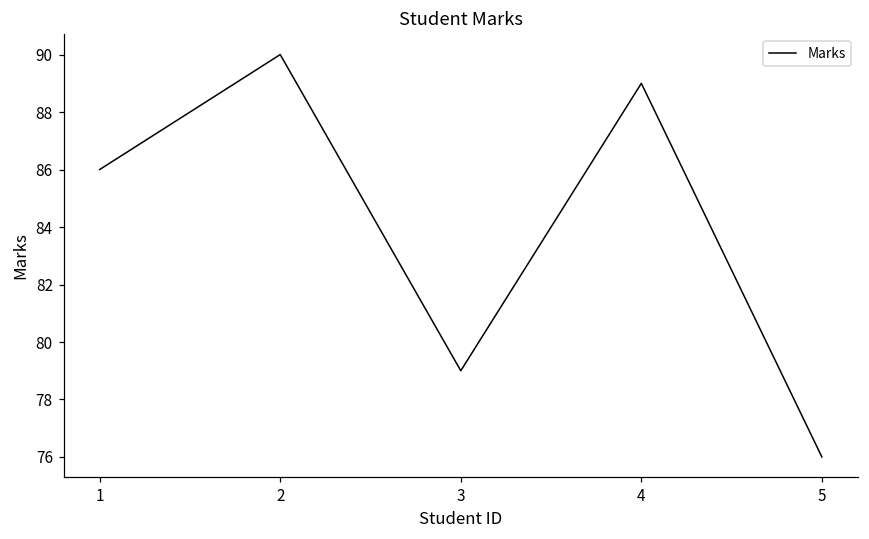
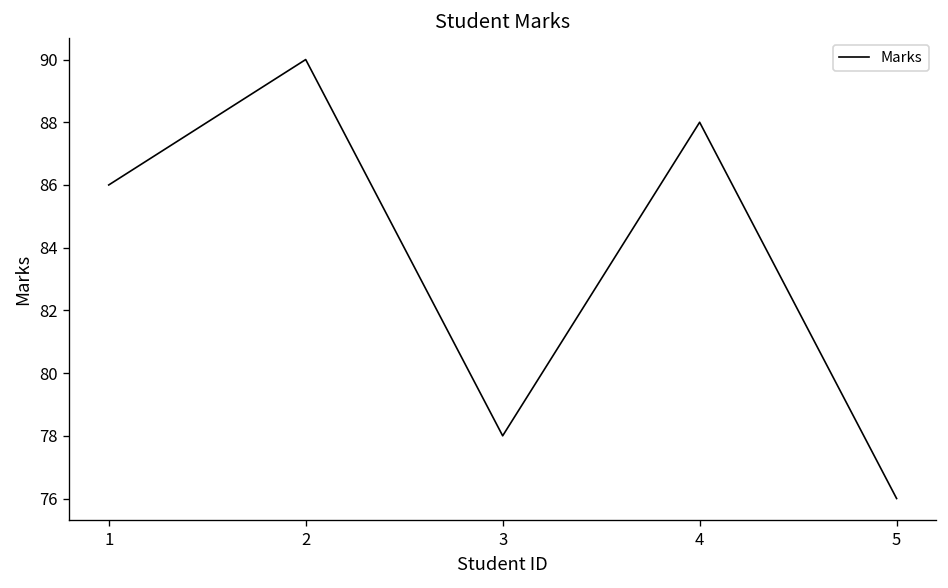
  {
    "1": 86,
    "2": 90,
-   "3": 79,
-   "4": 89,
+   "3": 78,
+   "4": 88,
    "5": 76
  }
